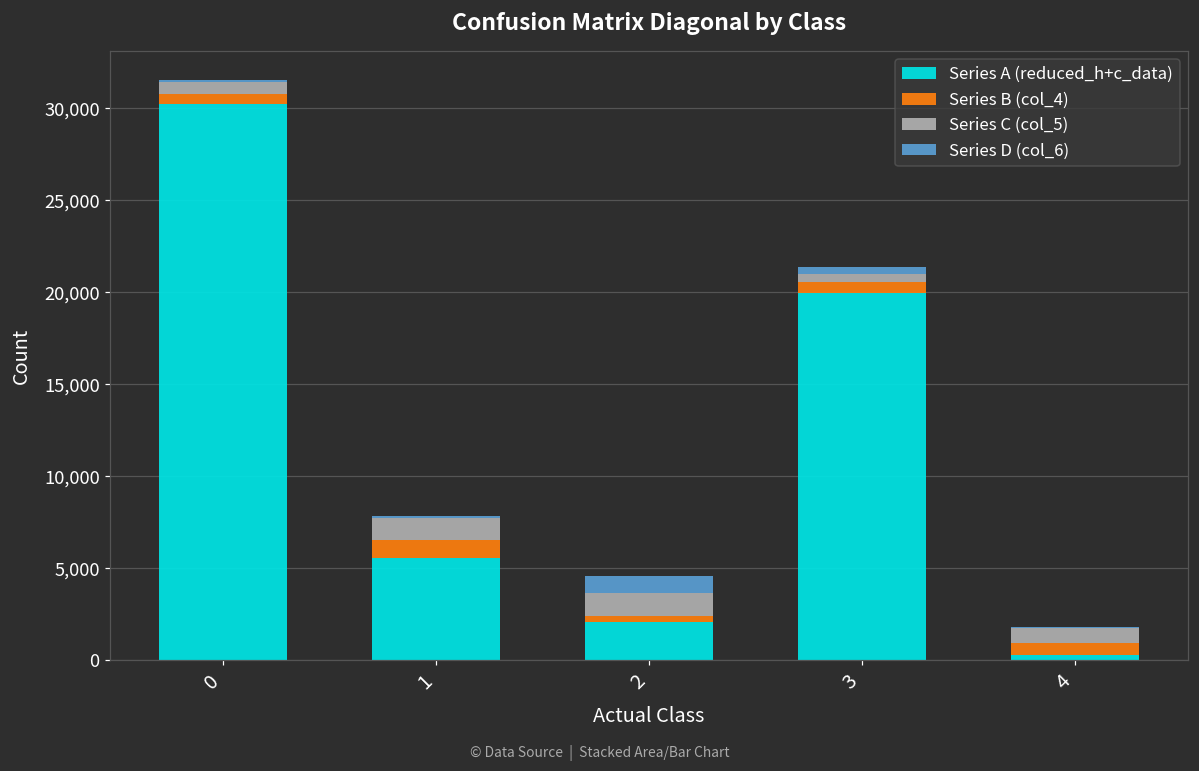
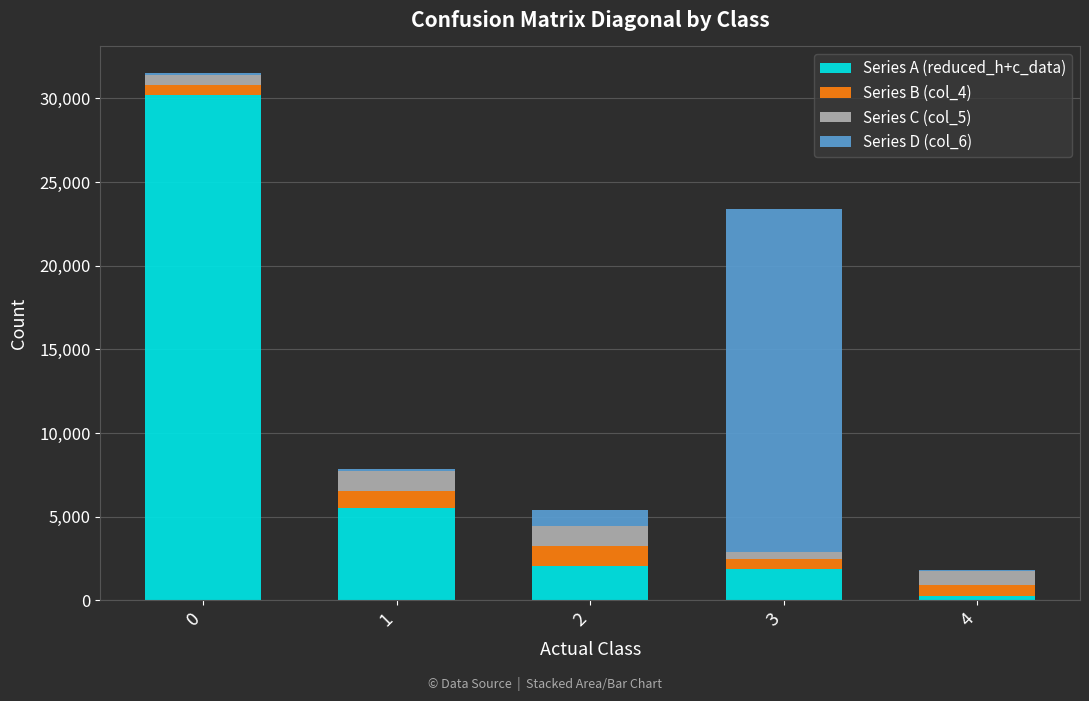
  {
    "Series A (reduced_h+c_data)": {
      "0": "30,200",
      "1": "5,500",
      "2": "2,100",
-     "3": "20,000",
+     "3": "1,800",
      "4": "300"
    },
    "Series B (col_4)": {
      "0": "600",
      "1": "1,000",
-     "2": "400",
+     "2": "1,200",
      "3": "600",
      "4": "700"
    },
    "Series C (col_5)": {
      "0": "600",
      "1": "1,200",
      "2": "1,200",
      "3": "400",
      "4": "800"
    },
    "Series D (col_6)": {
      "2": "1,000",
-     "3": "400"
+     "3": "20,500"
    }
  }
